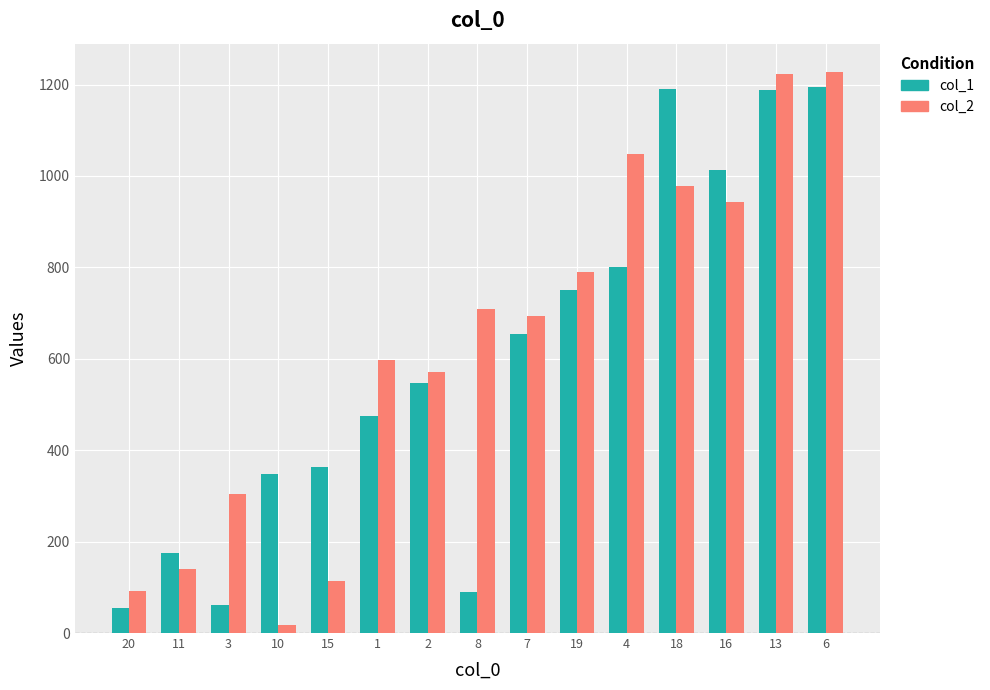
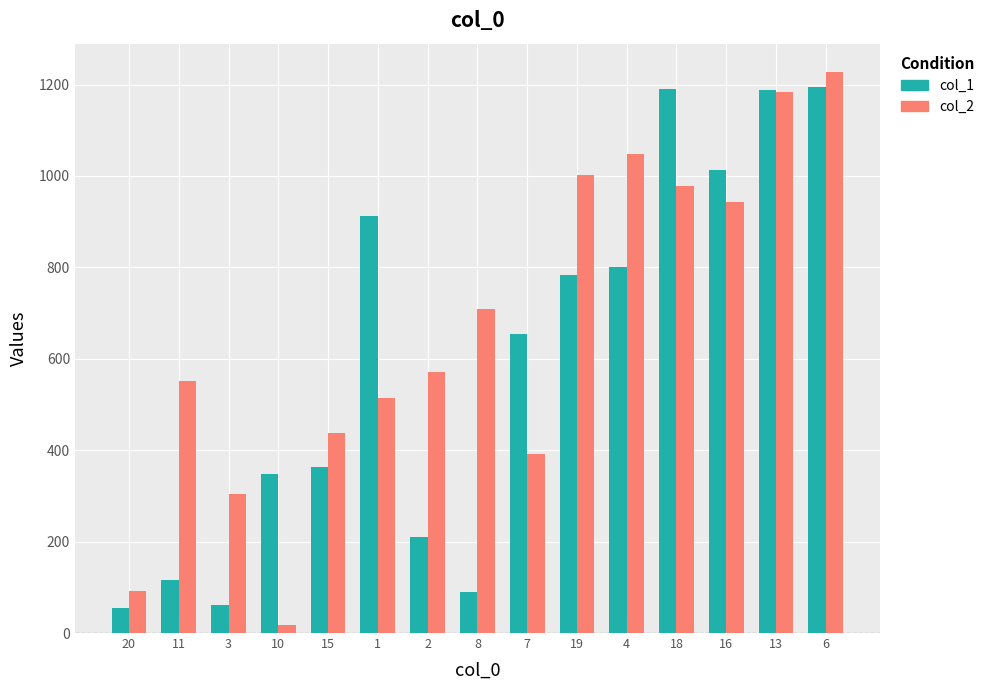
  {
    "col_1": {
      "20": 60,
-     "11": 180,
+     "11": 120,
      "3": 60,
      "10": 350,
      "15": 360,
-     "1": 470,
-     "2": 550,
+     "1": 910,
+     "2": 210,
      "8": 90,
      "7": 660,
-     "19": 750,
+     "19": 780,
      "4": 800,
      "18": 1190,
      "16": 1010,
      "13": 1190,
      "6": 1190
    },
    "col_2": {
      "20": 90,
-     "11": 140,
+     "11": 550,
      "3": 300,
      "10": 20,
-     "15": 110,
-     "1": 600,
+     "15": 440,
+     "1": 520,
      "2": 570,
      "8": 710,
-     "7": 690,
-     "19": 790,
+     "7": 390,
+     "19": 1000,
      "4": 1050,
      "18": 980,
      "16": 940,
-     "13": 1220,
+     "13": 1180,
      "6": 1230
    }
  }
